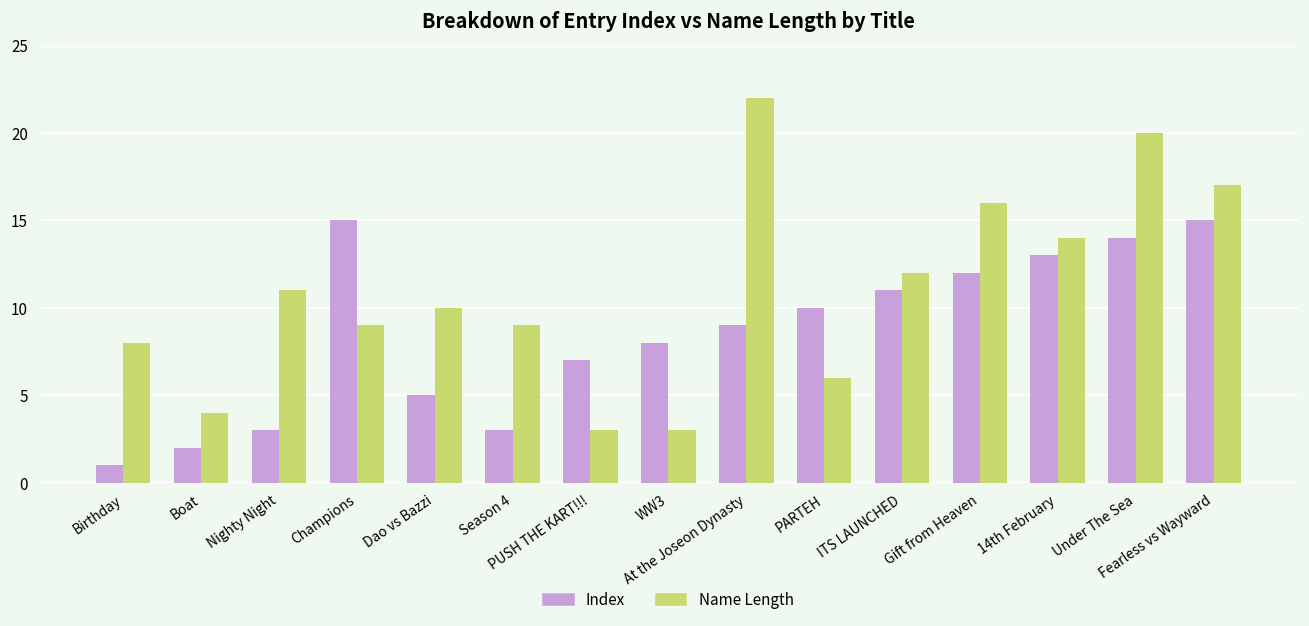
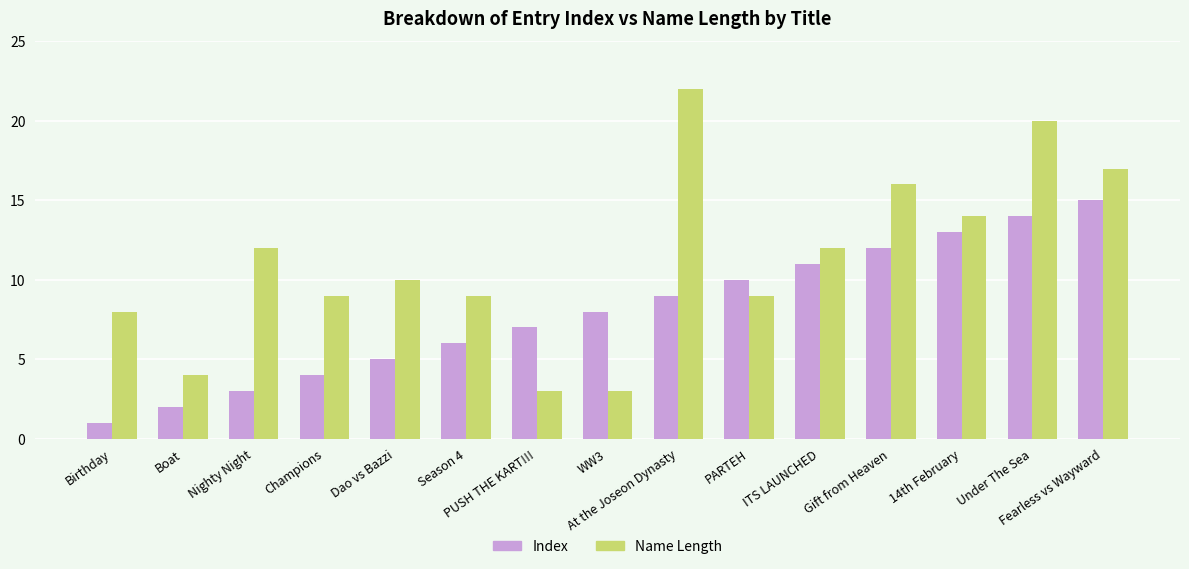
  {
    "Index": {
      "Birthday": 1,
      "Boat": 2,
      "Nighty Night": 3,
-     "Champions": 15,
+     "Champions": 4,
      "Dao vs Bazzi": 5,
-     "Season 4": 3,
+     "Season 4": 6,
      "PUSH THE KART!!!": 7,
      "WW3": 8,
      "At the Joseon Dynasty": 9,
      "PARTEH": 10,
      "ITS LAUNCHED": 11,
      "Gift from Heaven": 12,
      "14th February": 13,
      "Under The Sea": 14,
      "Fearless vs Wayward": 15
    },
    "Name Length": {
      "Birthday": 8,
      "Boat": 4,
-     "Nighty Night": 11,
+     "Nighty Night": 12,
      "Champions": 9,
      "Dao vs Bazzi": 10,
      "Season 4": 9,
      "PUSH THE KART!!!": 3,
      "WW3": 3,
      "At the Joseon Dynasty": 22,
-     "PARTEH": 6,
+     "PARTEH": 9,
      "ITS LAUNCHED": 12,
      "Gift from Heaven": 16,
      "14th February": 14,
      "Under The Sea": 20,
      "Fearless vs Wayward": 17
    }
  }
